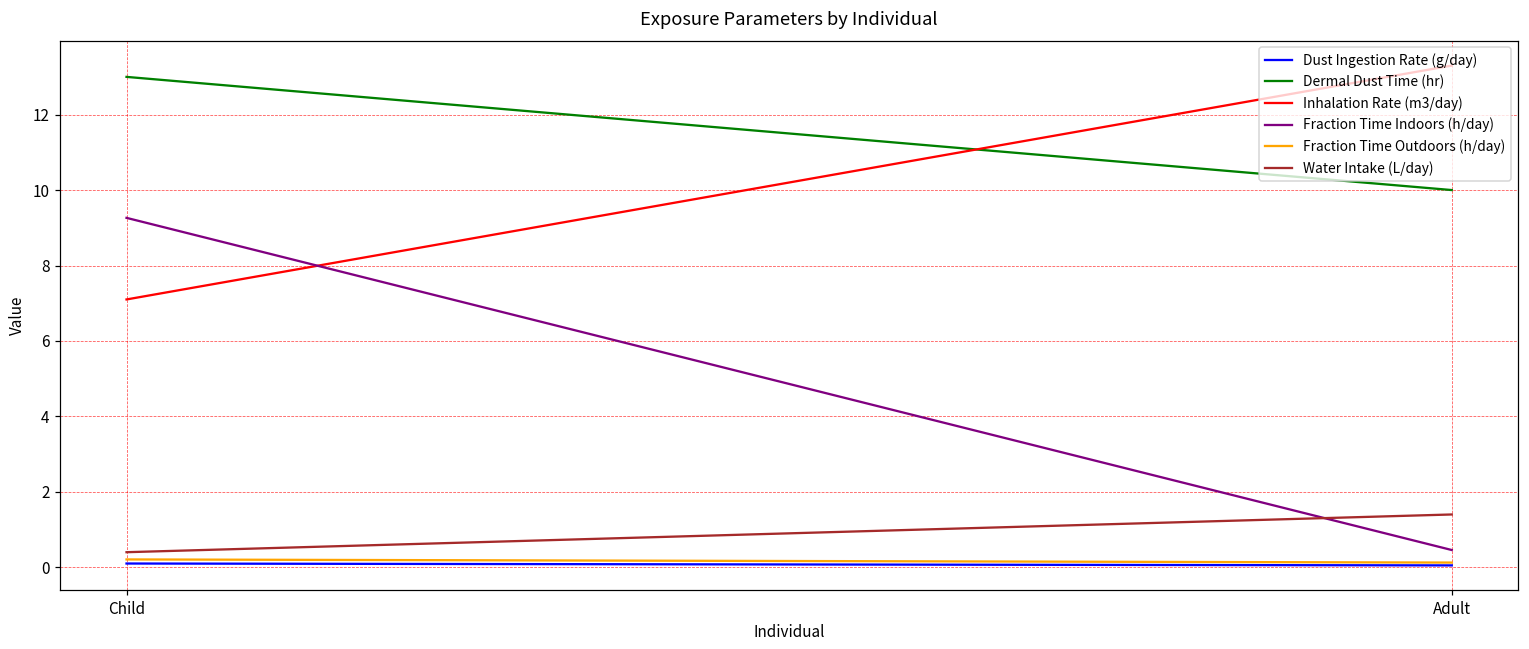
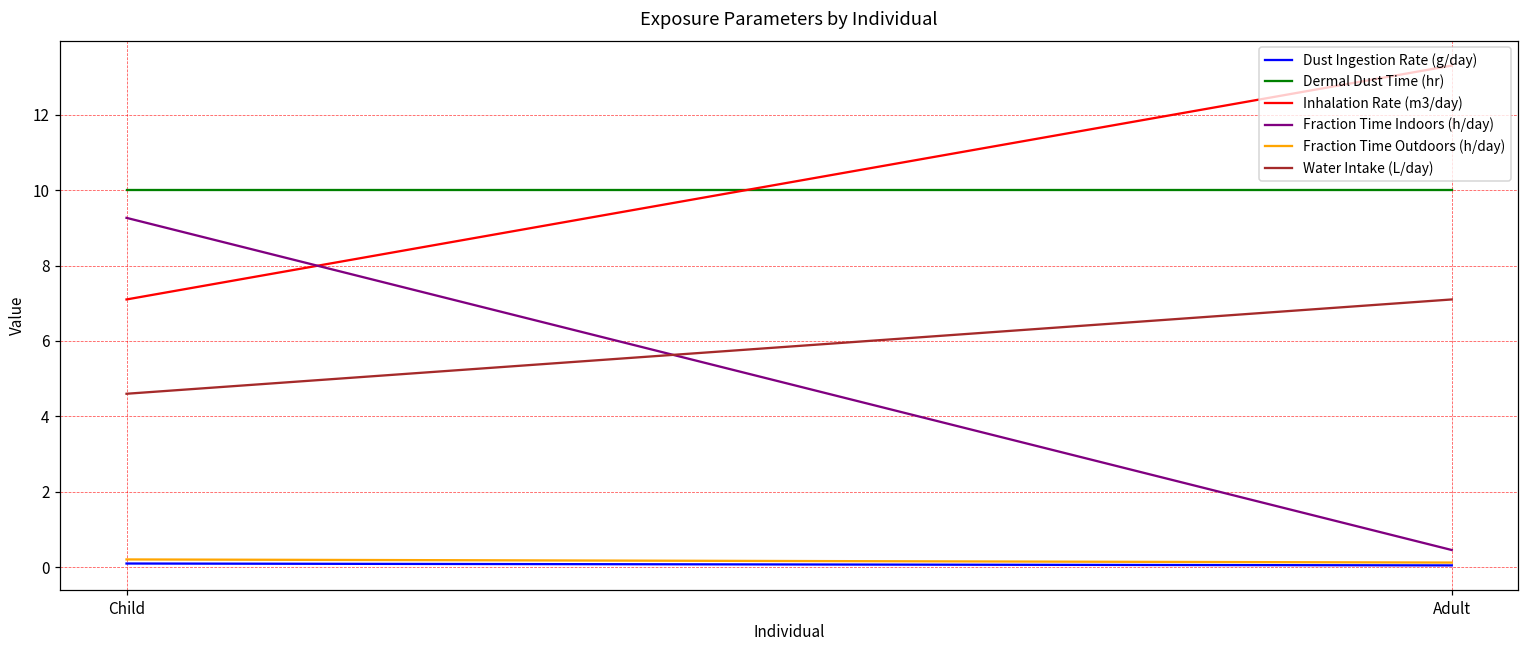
  {
    "Dust Ingestion Rate (g/day)": {
      "Child": 0.1,
      "Adult": 0.1
    },
    "Dermal Dust Time (hr)": {
-     "Child": 13,
+     "Child": 10,
      "Adult": 10
    },
    "Inhalation Rate (m3/day)": {
      "Child": 7.1
    },
    "Fraction Time Indoors (h/day)": {
      "Child": 9.3,
      "Adult": 0.5
    },
    "Fraction Time Outdoors (h/day)": {
      "Child": 0.2,
      "Adult": 0.1
    },
    "Water Intake (L/day)": {
-     "Child": 0.4,
-     "Adult": 1.4
+     "Child": 4.6,
+     "Adult": 7.1
    }
  }
